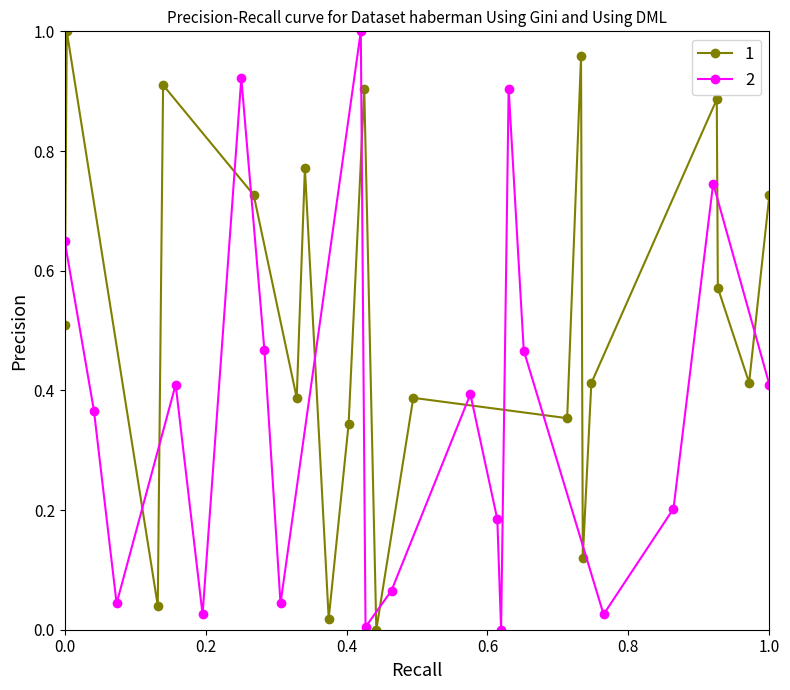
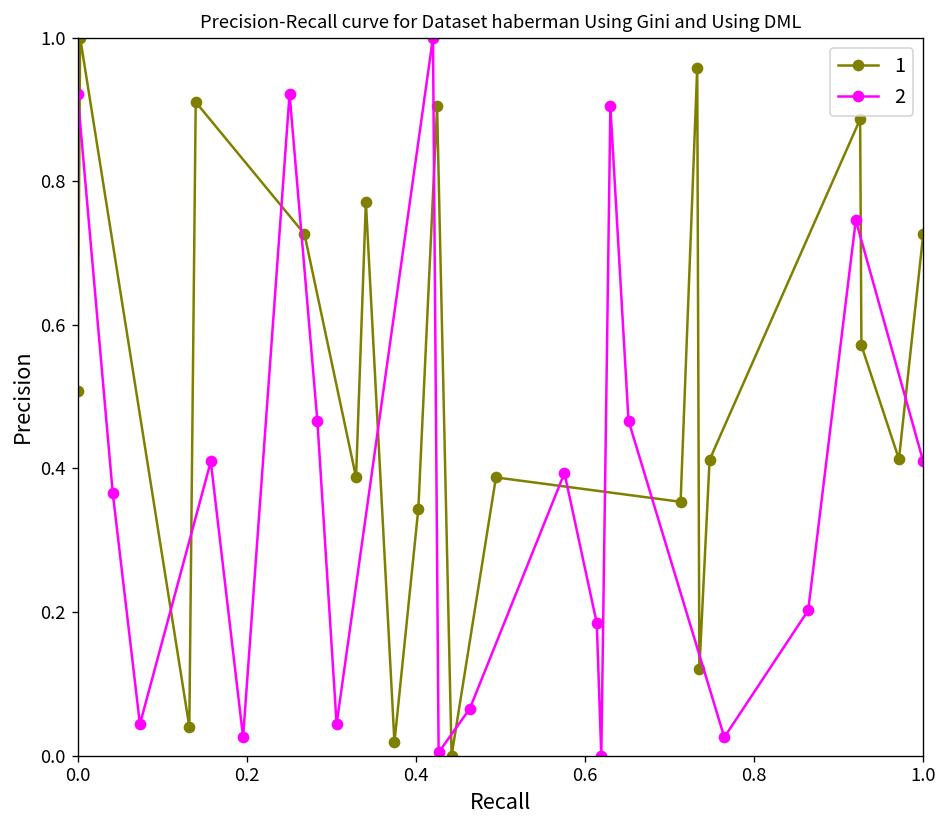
  {
    "1": {
      "0.0": 0.51,
      "1.0": 0.73
    },
    "2": {
-     "0.0": 0.65,
+     "0.0": 0.92,
      "1.0": 0.41
    }
  }
